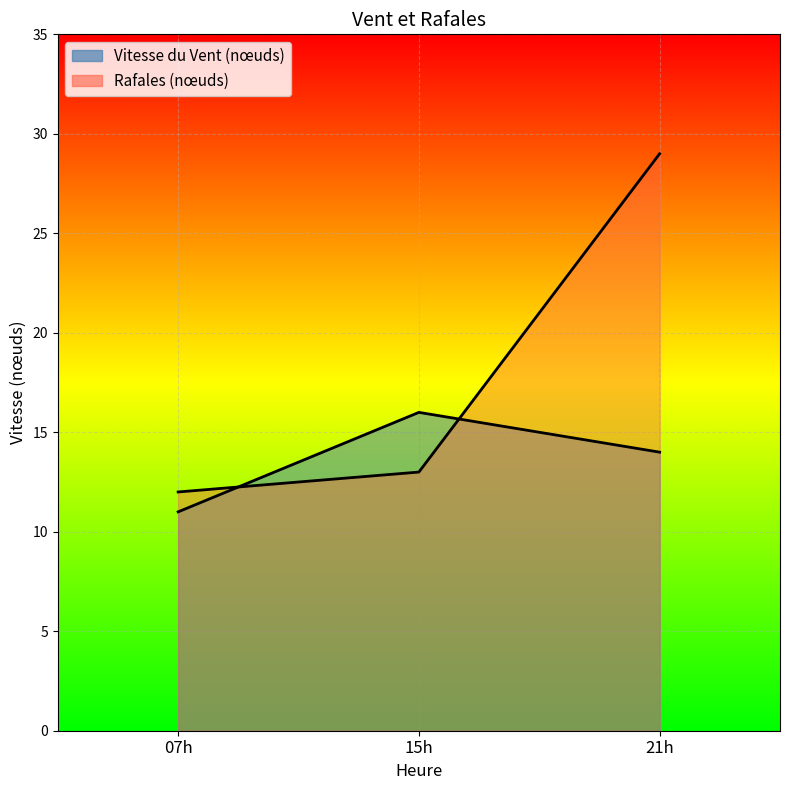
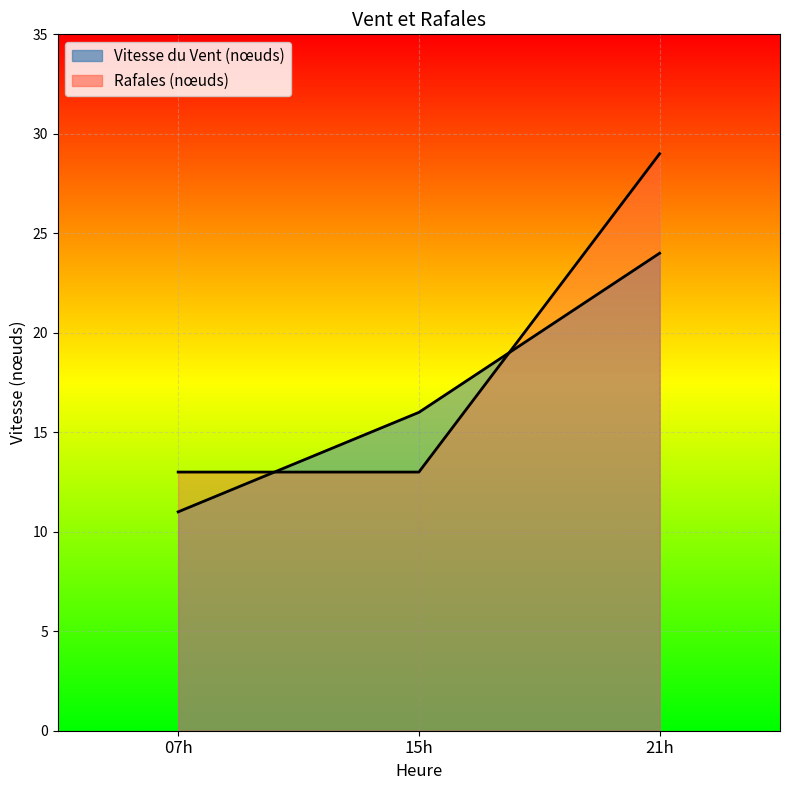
  {
    "Vitesse du Vent (nœuds)": {
      "07h": 11,
      "15h": 16,
-     "21h": 14
+     "21h": 24
    },
    "Rafales (nœuds)": {
-     "07h": 12,
+     "07h": 13,
      "15h": 13,
      "21h": 29
    }
  }
